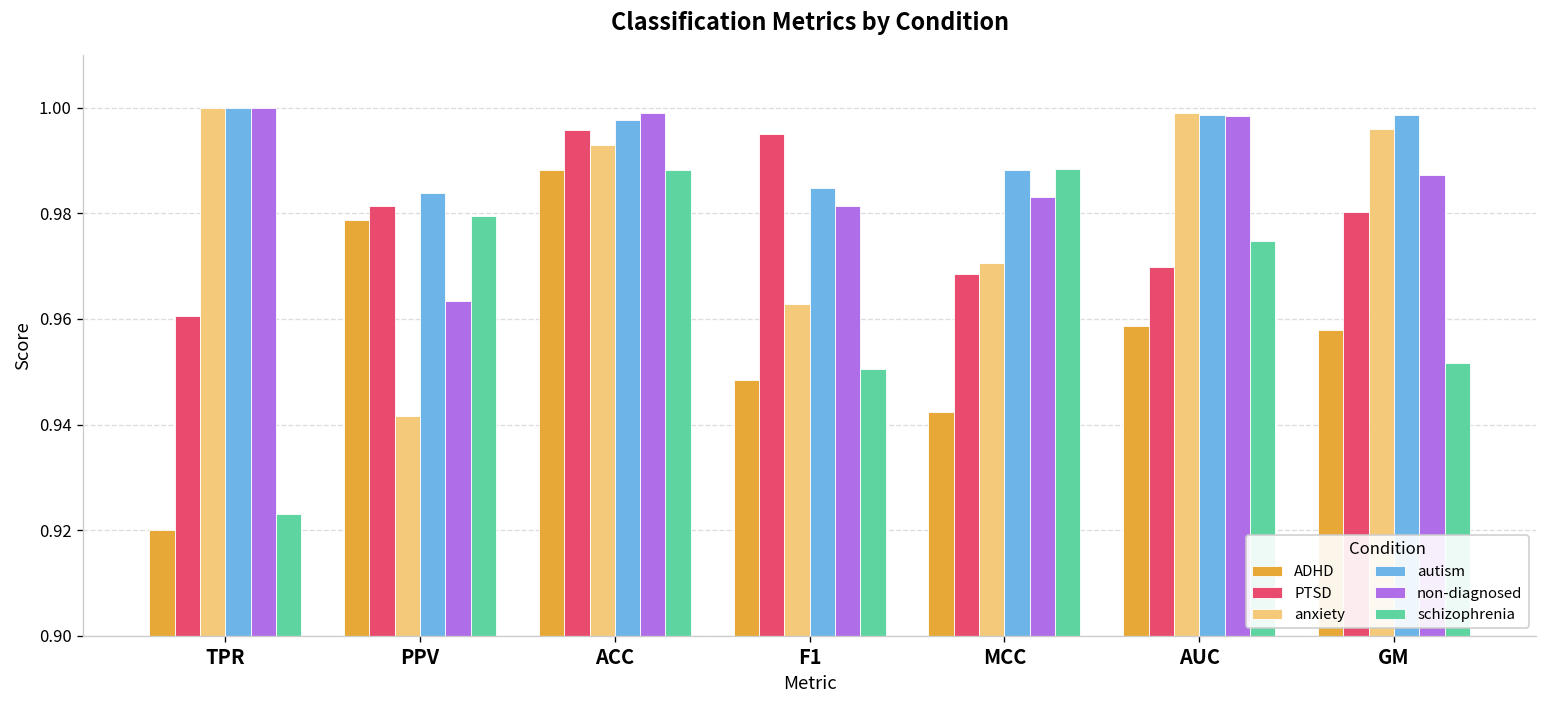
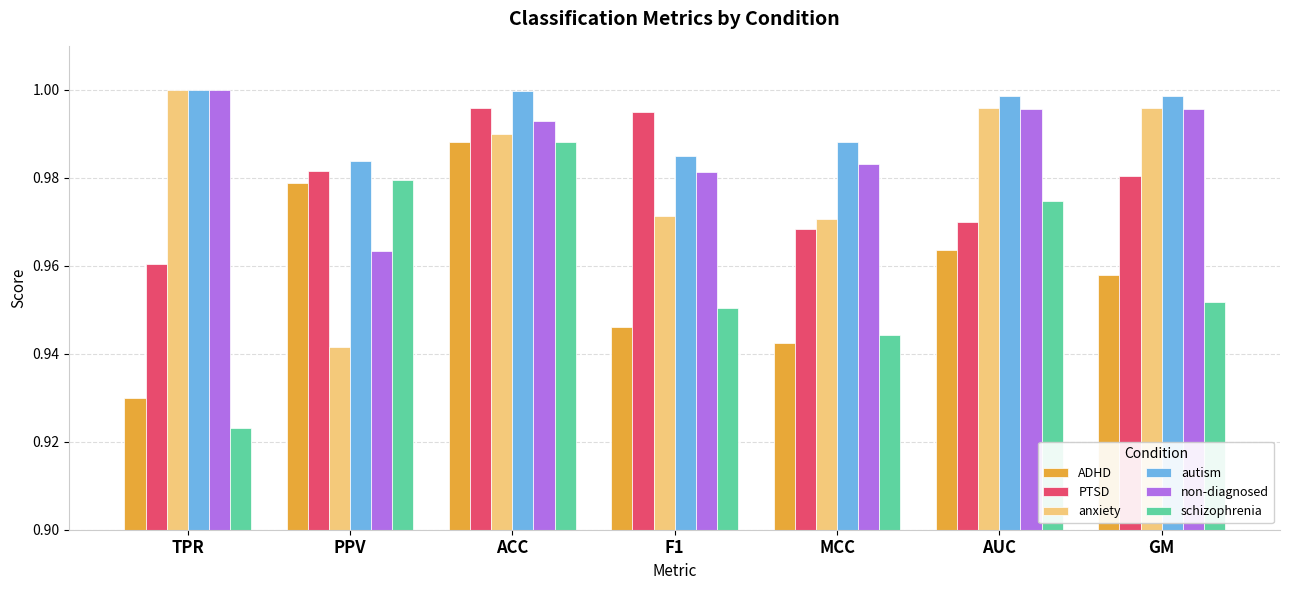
  {
    "ADHD": {
-     "TPR": 0.92,
+     "TPR": 0.93,
      "PPV": 0.979,
      "ACC": 0.988,
-     "F1": 0.948,
+     "F1": 0.946,
      "MCC": 0.942,
-     "AUC": 0.959,
+     "AUC": 0.964,
      "GM": 0.958
    },
    "PTSD": {
      "TPR": 0.960,
      "PPV": 0.981,
      "ACC": 0.996,
      "F1": 0.995,
      "MCC": 0.968,
      "AUC": 0.970,
      "GM": 0.980
    },
    "anxiety": {
      "TPR": 1.000,
      "PPV": 0.942,
-     "ACC": 0.993,
-     "F1": 0.963,
+     "ACC": 0.990,
+     "F1": 0.971,
      "MCC": 0.971,
-     "AUC": 0.999,
+     "AUC": 0.996,
      "GM": 0.996
    },
    "autism": {
      "TPR": 1.000,
      "PPV": 0.984,
-     "ACC": 0.998,
+     "ACC": 1.000,
      "F1": 0.985,
      "MCC": 0.988,
      "AUC": 0.999,
      "GM": 0.999
    },
    "non-diagnosed": {
      "TPR": 1.000,
      "PPV": 0.963,
-     "ACC": 0.999,
+     "ACC": 0.993,
      "F1": 0.981,
      "MCC": 0.983,
-     "AUC": 0.998,
-     "GM": 0.987
+     "AUC": 0.996,
+     "GM": 0.996
    },
    "schizophrenia": {
      "TPR": 0.923,
      "PPV": 0.980,
      "ACC": 0.988,
      "F1": 0.950,
-     "MCC": 0.988,
+     "MCC": 0.944,
      "AUC": 0.975,
      "GM": 0.952
    }
  }
